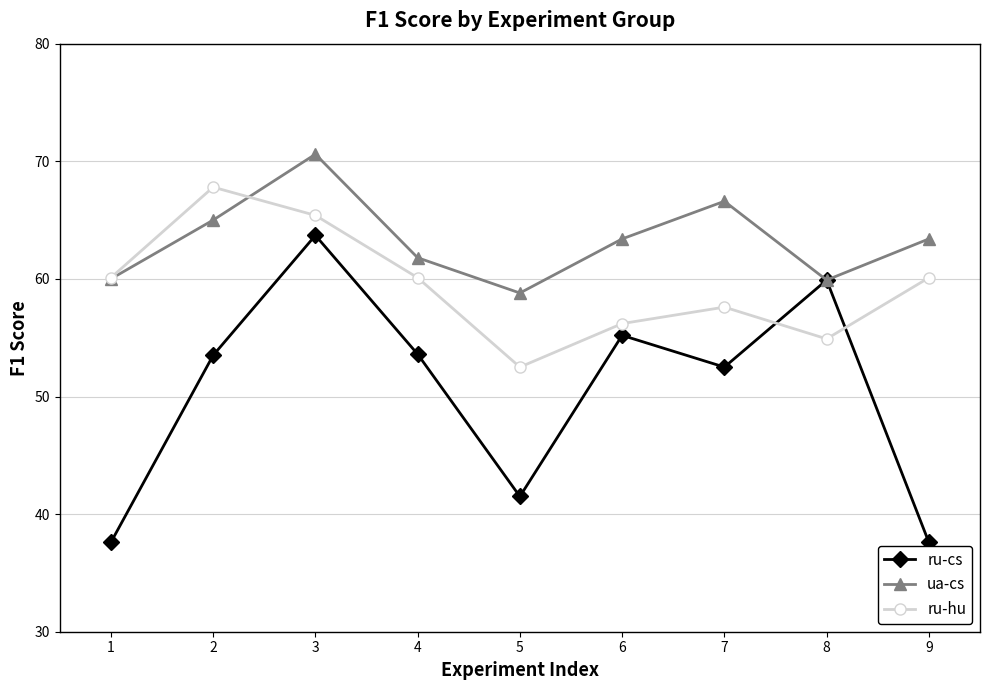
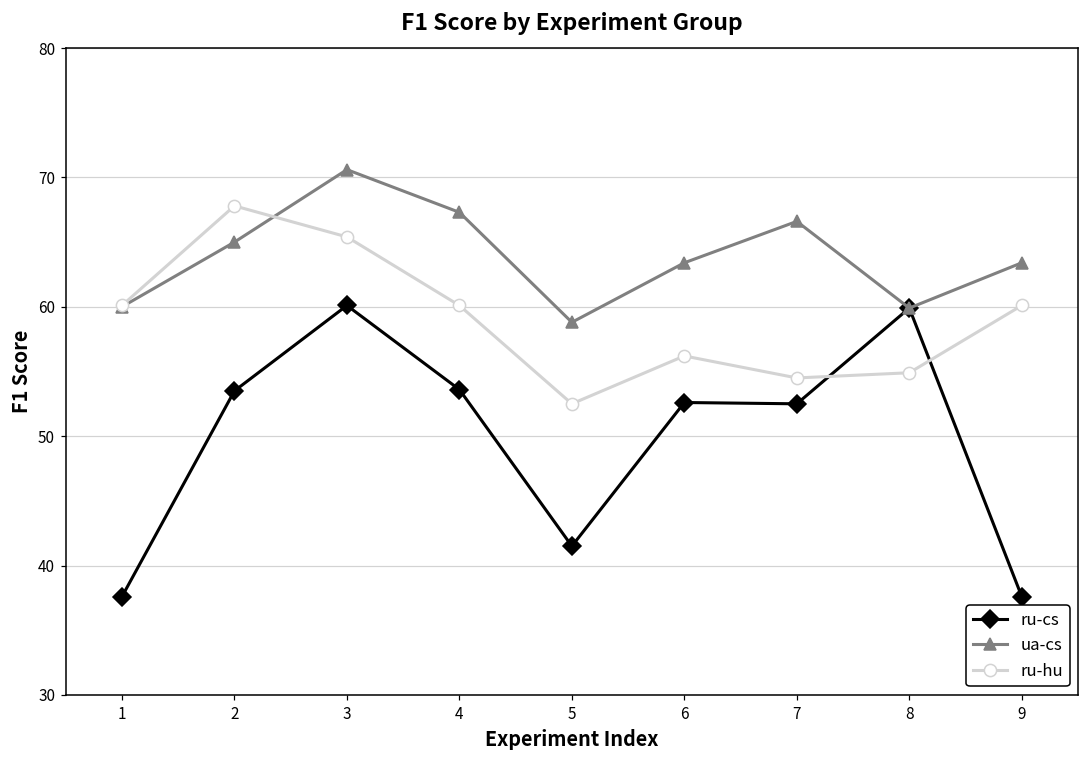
  {
    "ru-cs": {
      "1": 37.6,
      "2": 53.5,
-     "3": 63.7,
+     "3": 60.1,
      "4": 53.6,
      "5": 41.5,
-     "6": 55.2,
+     "6": 52.6,
      "7": 52.5,
      "9": 37.6
    },
    "ua-cs": {
      "2": 65.0,
      "3": 70.6,
-     "4": 61.8,
+     "4": 67.3,
      "5": 58.8,
      "6": 63.4,
      "7": 66.6,
      "9": 63.4
    },
    "ru-hu": {
      "2": 67.8,
      "3": 65.4,
      "4": 60.1,
      "5": 52.5,
      "6": 56.2,
-     "7": 57.6,
+     "7": 54.5,
      "8": 54.9,
      "9": 60.1
    }
  }
